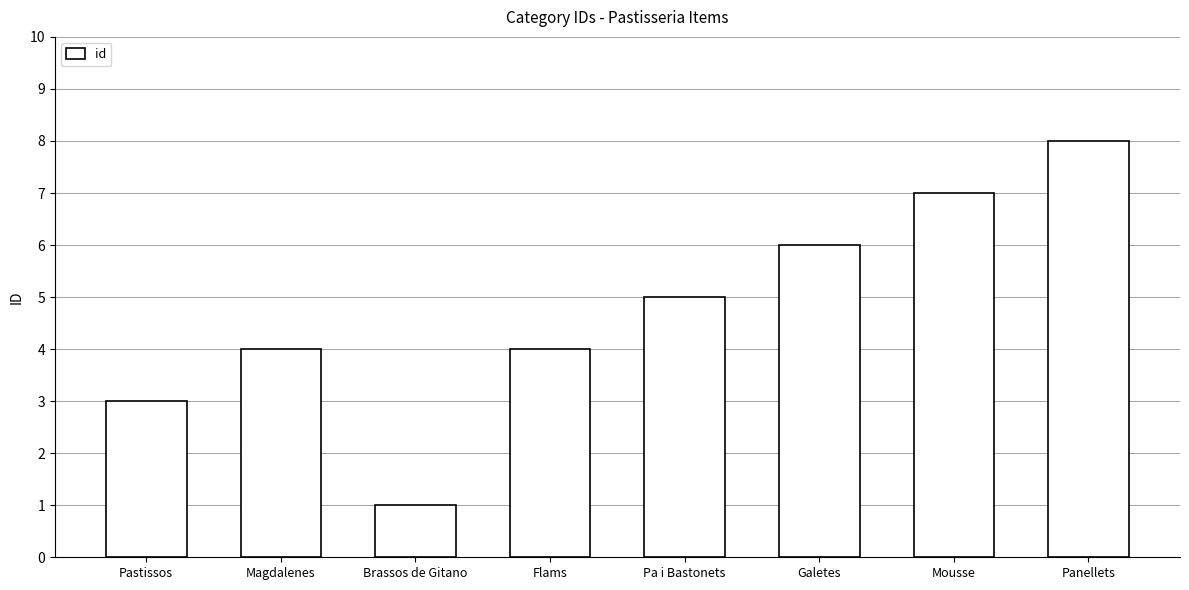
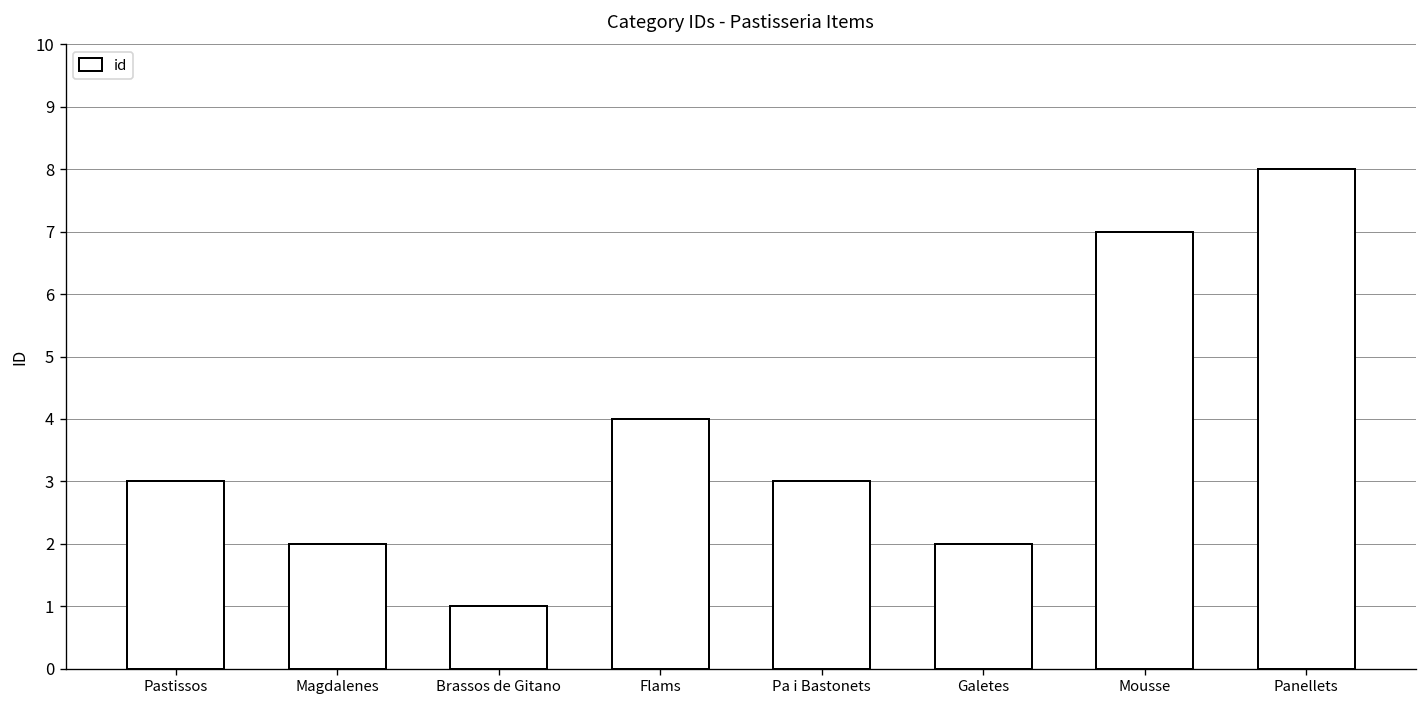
  {
    "Pastissos": 3,
-   "Magdalenes": 4,
+   "Magdalenes": 2,
    "Brassos de Gitano": 1,
    "Flams": 4,
-   "Pa i Bastonets": 5,
-   "Galetes": 6,
+   "Pa i Bastonets": 3,
+   "Galetes": 2,
    "Mousse": 7,
    "Panellets": 8
  }
